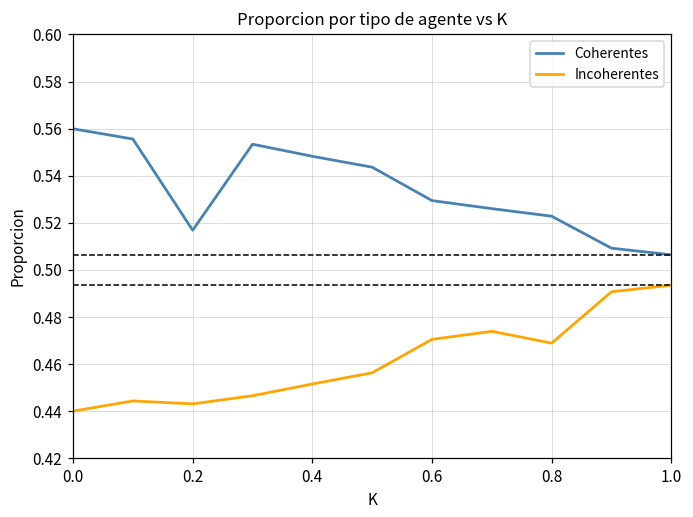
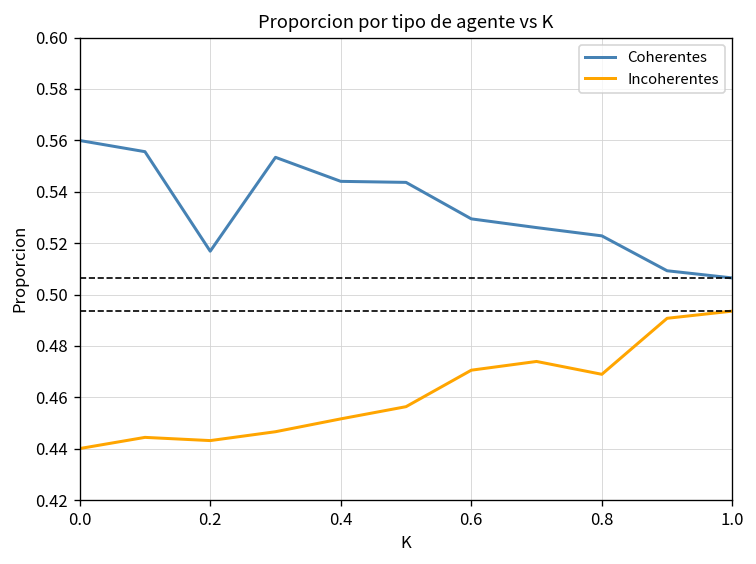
  {
    "Coherentes": {
      "0.0": 0.560,
      "0.2": 0.517,
-     "0.4": 0.548,
+     "0.4": 0.544,
      "0.6": 0.529,
      "0.8": 0.523,
      "1.0": 0.506
    },
    "Incoherentes": {
      "0.0": 0.440,
      "0.2": 0.443,
      "0.4": 0.452,
      "0.6": 0.471,
      "0.8": 0.469,
      "1.0": 0.494
    }
  }
